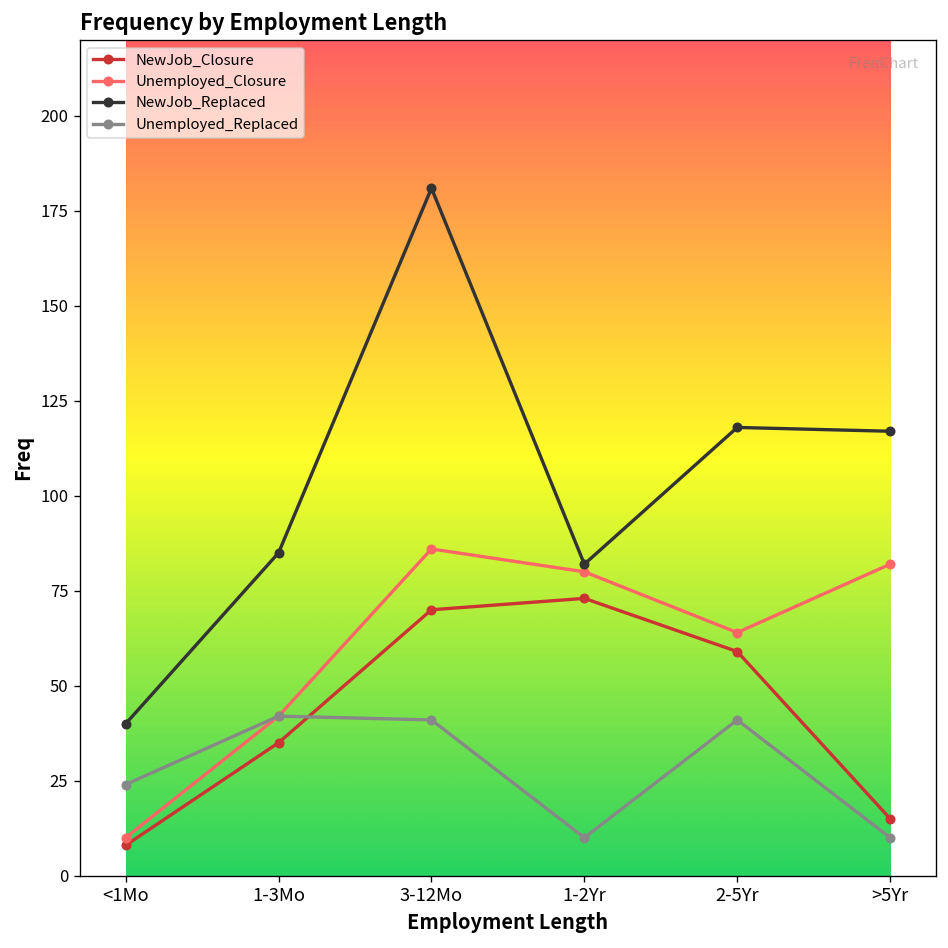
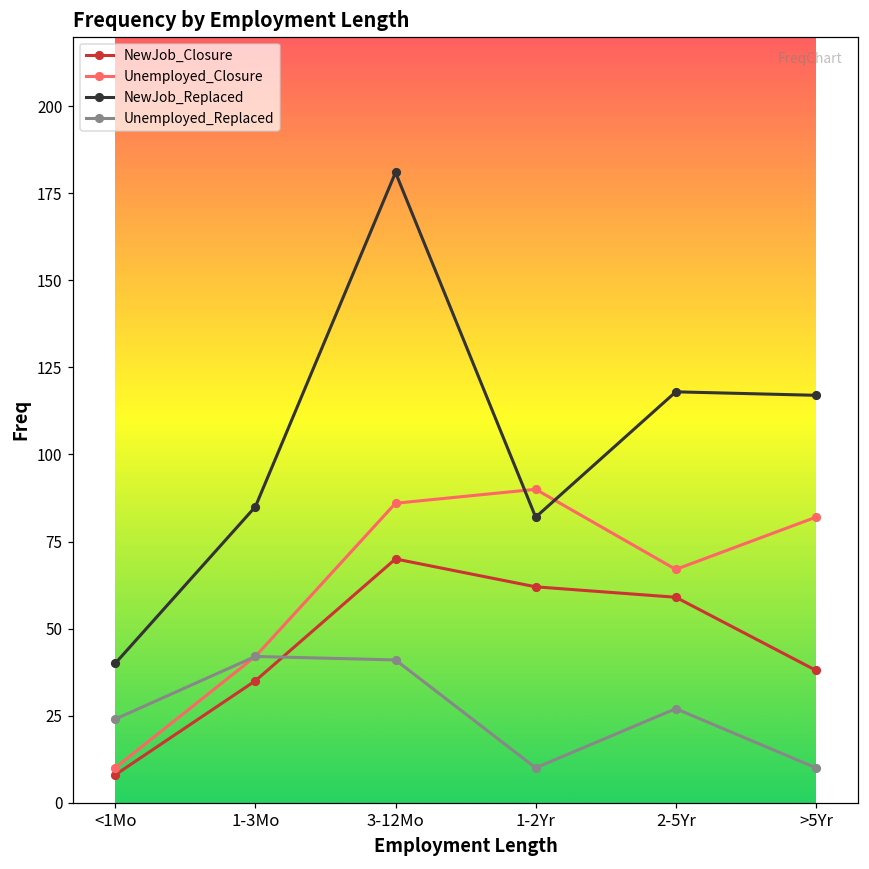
  {
    "NewJob_Closure": {
      "<1Mo": 8,
      "1-3Mo": 35,
      "3-12Mo": 70,
-     "1-2Yr": 73,
+     "1-2Yr": 62,
      "2-5Yr": 59,
-     ">5Yr": 15
+     ">5Yr": 38
    },
    "Unemployed_Closure": {
      "<1Mo": 10,
      "3-12Mo": 86,
-     "1-2Yr": 80,
-     "2-5Yr": 64,
+     "1-2Yr": 90,
+     "2-5Yr": 67,
      ">5Yr": 82
    },
    "NewJob_Replaced": {
      "<1Mo": 40,
      "1-3Mo": 85,
      "3-12Mo": 181,
      "1-2Yr": 82,
      "2-5Yr": 118,
      ">5Yr": 117
    },
    "Unemployed_Replaced": {
      "<1Mo": 24,
      "3-12Mo": 41,
      "1-2Yr": 10,
-     "2-5Yr": 41,
+     "2-5Yr": 27,
      ">5Yr": 10
    }
  }
